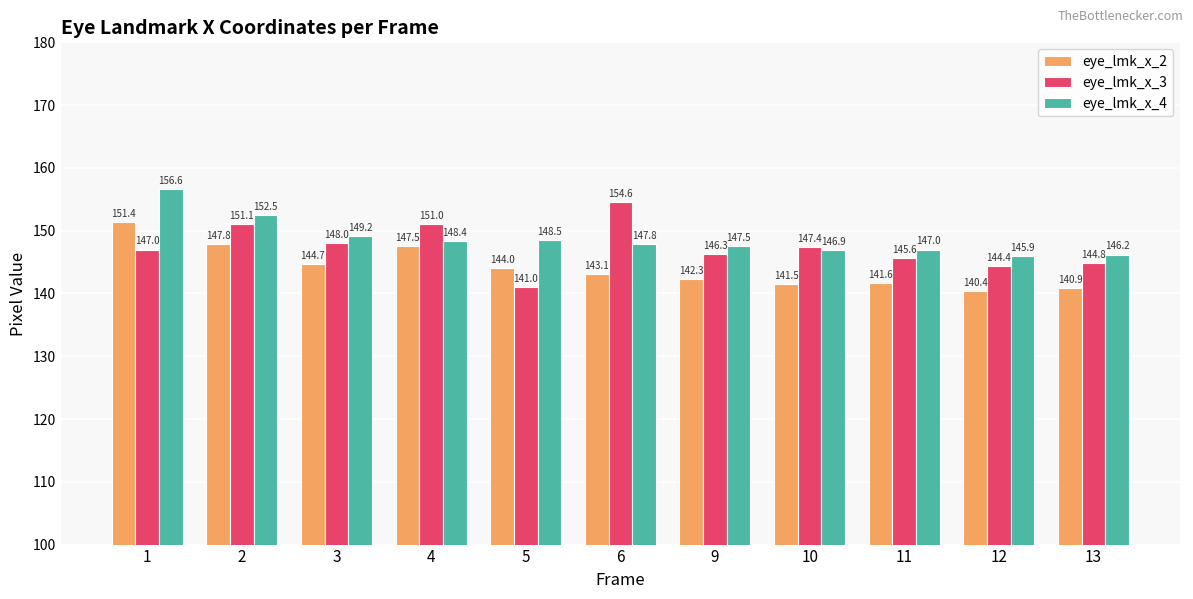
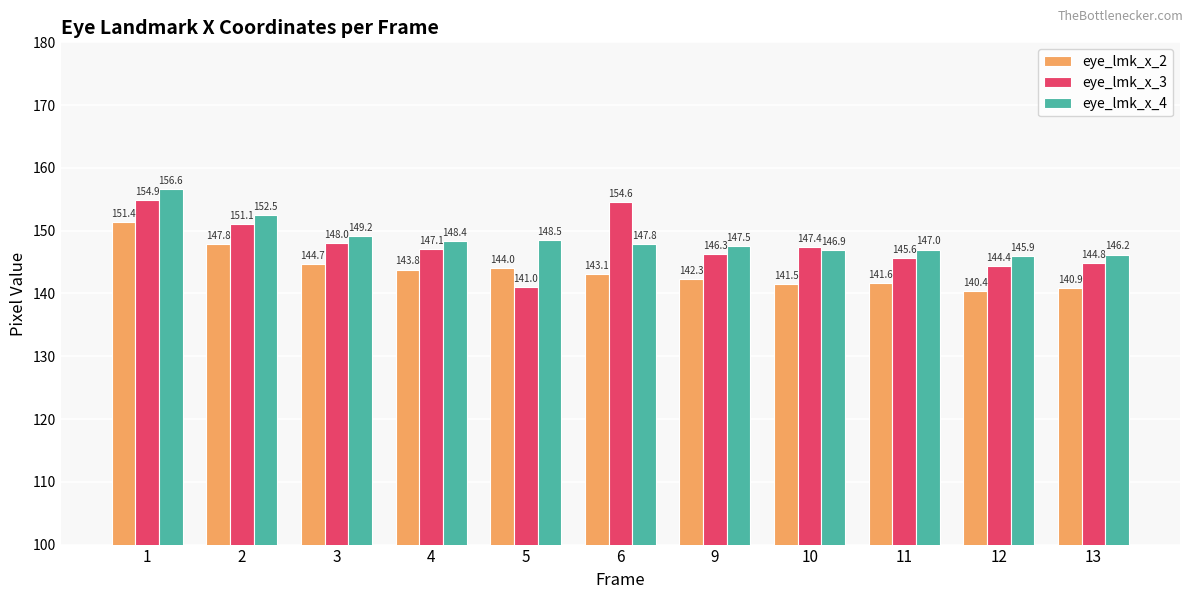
  {
    "eye_lmk_x_2": {
      "1": 151.4,
      "2": 147.8,
      "3": 144.7,
-     "4": 147.5,
+     "4": 143.8,
      "5": 144.0,
      "6": 143.1,
      "9": 142.3,
      "10": 141.5,
      "11": 141.6,
      "12": 140.4,
      "13": 140.9
    },
    "eye_lmk_x_3": {
-     "1": 147.0,
+     "1": 154.9,
      "2": 151.1,
      "3": 148.0,
-     "4": 151.0,
+     "4": 147.1,
      "5": 141.0,
      "6": 154.6,
      "9": 146.3,
      "10": 147.4,
      "11": 145.6,
      "12": 144.4,
      "13": 144.8
    },
    "eye_lmk_x_4": {
      "1": 156.6,
      "2": 152.5,
      "3": 149.2,
      "4": 148.4,
      "5": 148.5,
      "6": 147.8,
      "9": 147.5,
      "10": 146.9,
      "11": 147.0,
      "12": 145.9,
      "13": 146.2
    }
  }
